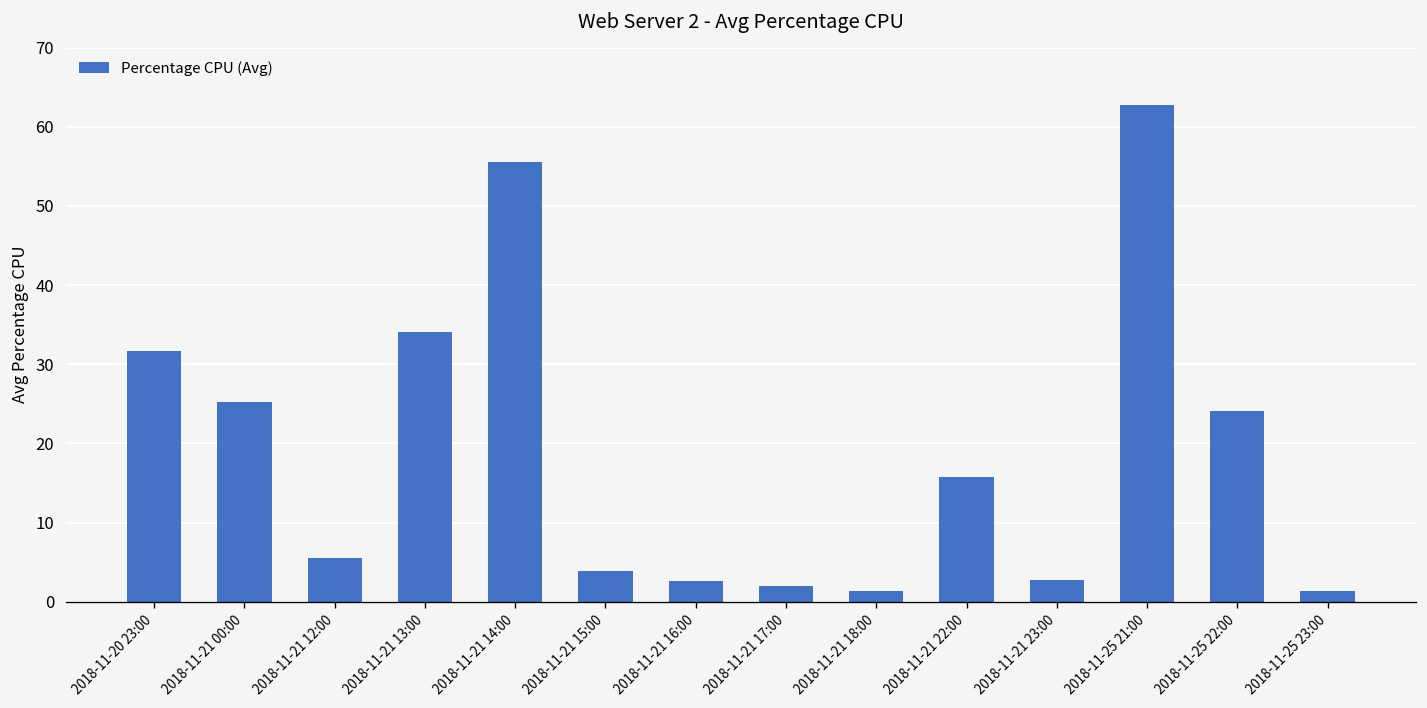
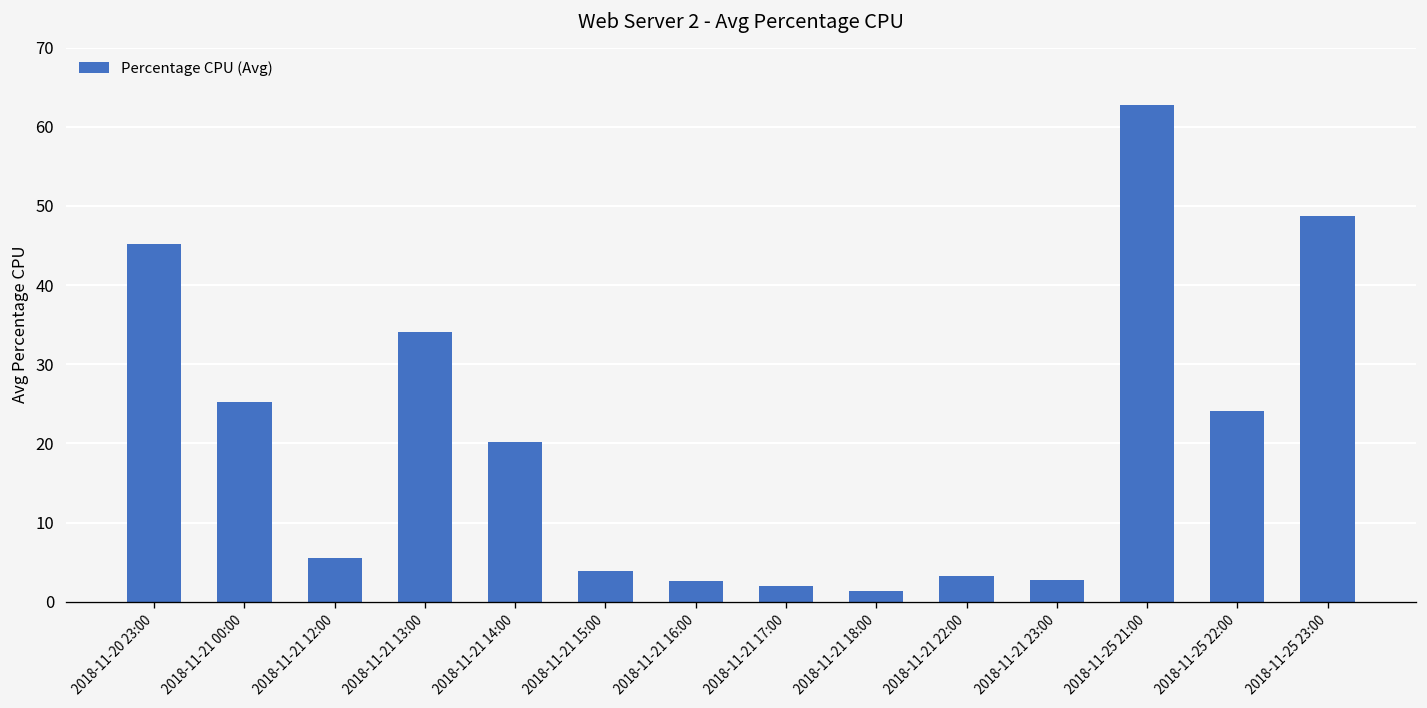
  {
-   "2018-11-20 23:00": 32,
+   "2018-11-20 23:00": 45,
    "2018-11-21 00:00": 25,
    "2018-11-21 12:00": 5,
    "2018-11-21 13:00": 34,
-   "2018-11-21 14:00": 55,
+   "2018-11-21 14:00": 20,
    "2018-11-21 15:00": 4,
    "2018-11-21 16:00": 3,
    "2018-11-21 17:00": 2,
    "2018-11-21 18:00": 1,
-   "2018-11-21 22:00": 16,
+   "2018-11-21 22:00": 3,
    "2018-11-21 23:00": 3,
    "2018-11-25 21:00": 63,
    "2018-11-25 22:00": 24,
-   "2018-11-25 23:00": 1
+   "2018-11-25 23:00": 49
  }
